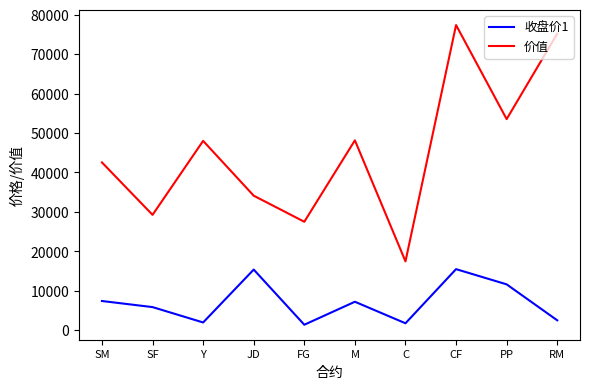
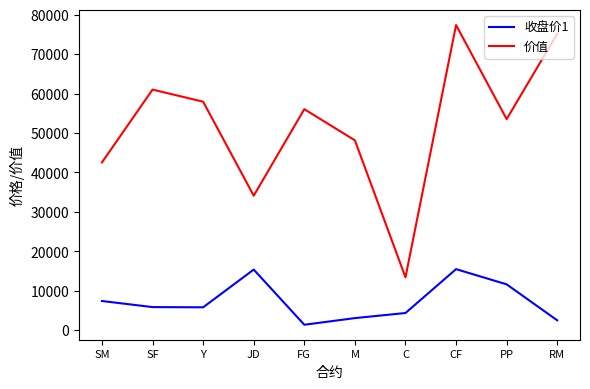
  {
    "收盘价1": {
      "SM": 7000,
      "SF": 6000,
-     "Y": 2000,
+     "Y": 6000,
      "JD": 15000,
      "FG": 1000,
-     "M": 7000,
-     "C": 2000,
+     "M": 3000,
+     "C": 4000,
      "CF": 15000,
      "PP": 12000,
      "RM": 2000
    },
    "价值": {
      "SM": 43000,
-     "SF": 29000,
-     "Y": 48000,
+     "SF": 61000,
+     "Y": 58000,
      "JD": 34000,
-     "FG": 28000,
+     "FG": 56000,
      "M": 48000,
-     "C": 17000,
+     "C": 13000,
      "CF": 77000,
      "PP": 54000
    }
  }
